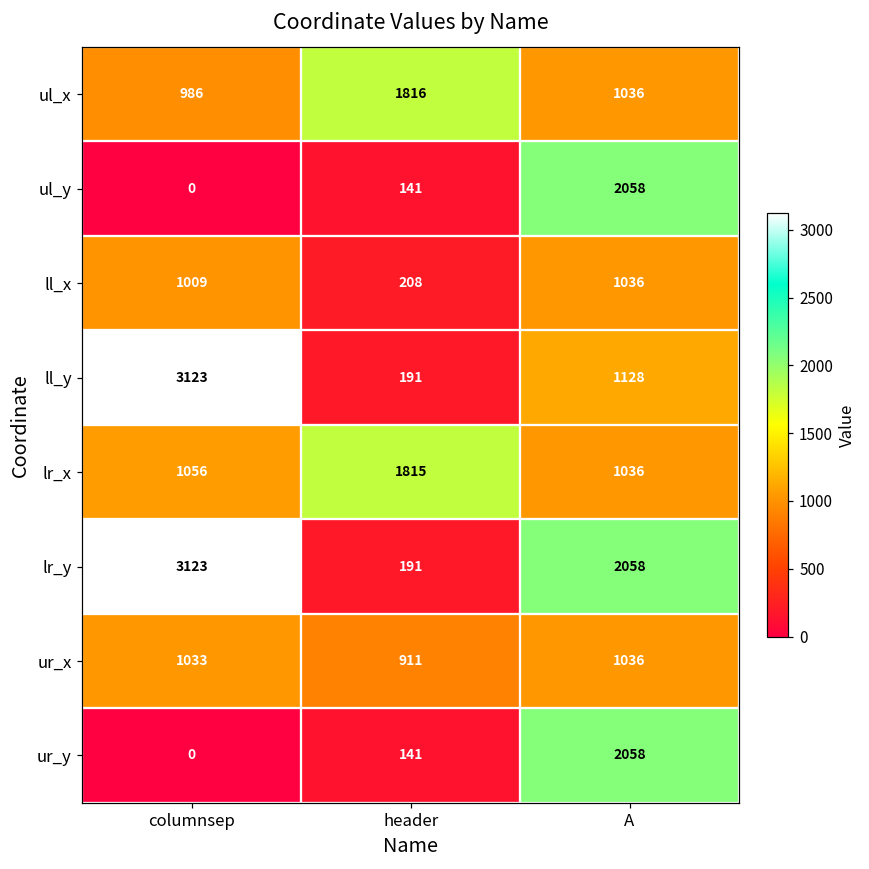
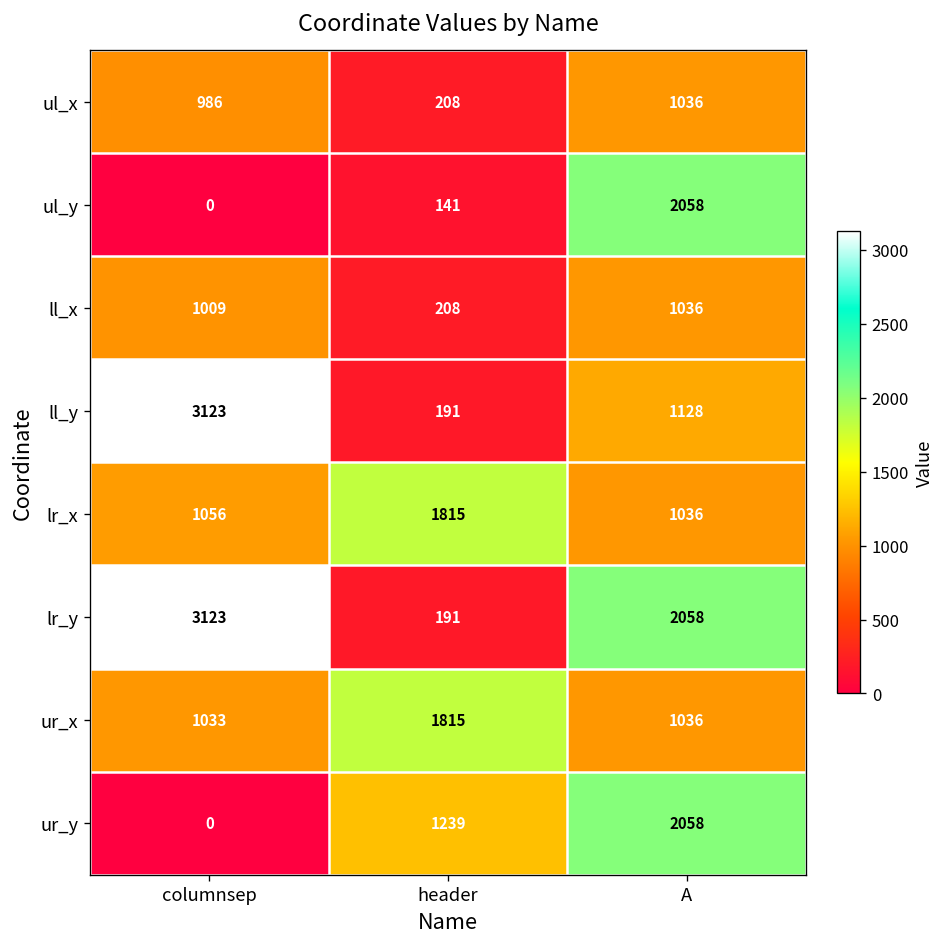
  {
    "ul_x": {
      "columnsep": 986,
-     "header": 1816,
+     "header": 208,
      "A": 1036
    },
    "ul_y": {
      "columnsep": 0,
      "header": 141,
      "A": 2058
    },
    "ll_x": {
      "columnsep": 1009,
      "header": 208,
      "A": 1036
    },
    "ll_y": {
      "columnsep": 3123,
      "header": 191,
      "A": 1128
    },
    "lr_x": {
      "columnsep": 1056,
      "header": 1815,
      "A": 1036
    },
    "lr_y": {
      "columnsep": 3123,
      "header": 191,
      "A": 2058
    },
    "ur_x": {
      "columnsep": 1033,
-     "header": 911,
+     "header": 1815,
      "A": 1036
    },
    "ur_y": {
      "columnsep": 0,
-     "header": 141,
+     "header": 1239,
      "A": 2058
    }
  }
